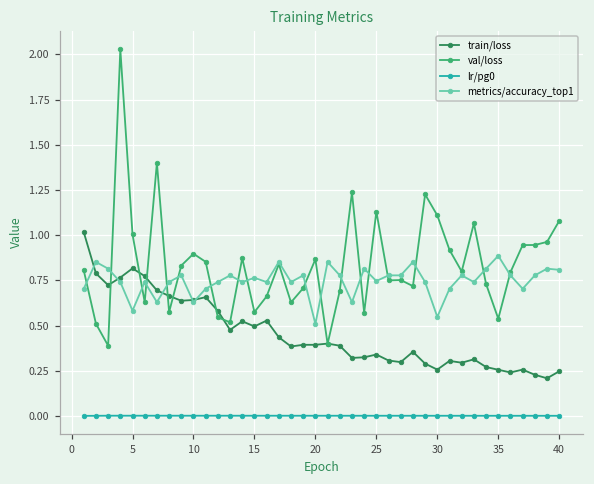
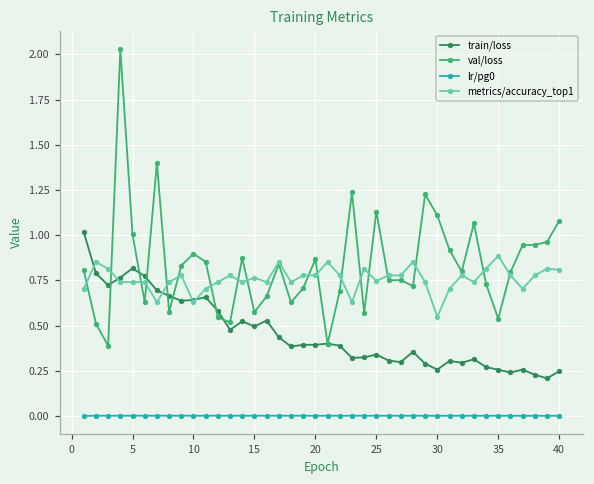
  {
    "lr/pg0": {
      "5": 0.00,
      "10": 0.00,
      "15": 0.00,
      "20": 0.00,
      "25": 0.00,
      "30": 0.00,
      "35": 0.00,
      "40": 0.00
    },
    "metrics/accuracy_top1": {
-     "5": 0.58,
+     "5": 0.74,
      "15": 0.76,
-     "20": 0.51,
+     "20": 0.78,
      "25": 0.75,
      "30": 0.55,
      "35": 0.89,
      "40": 0.81
    }
  }
